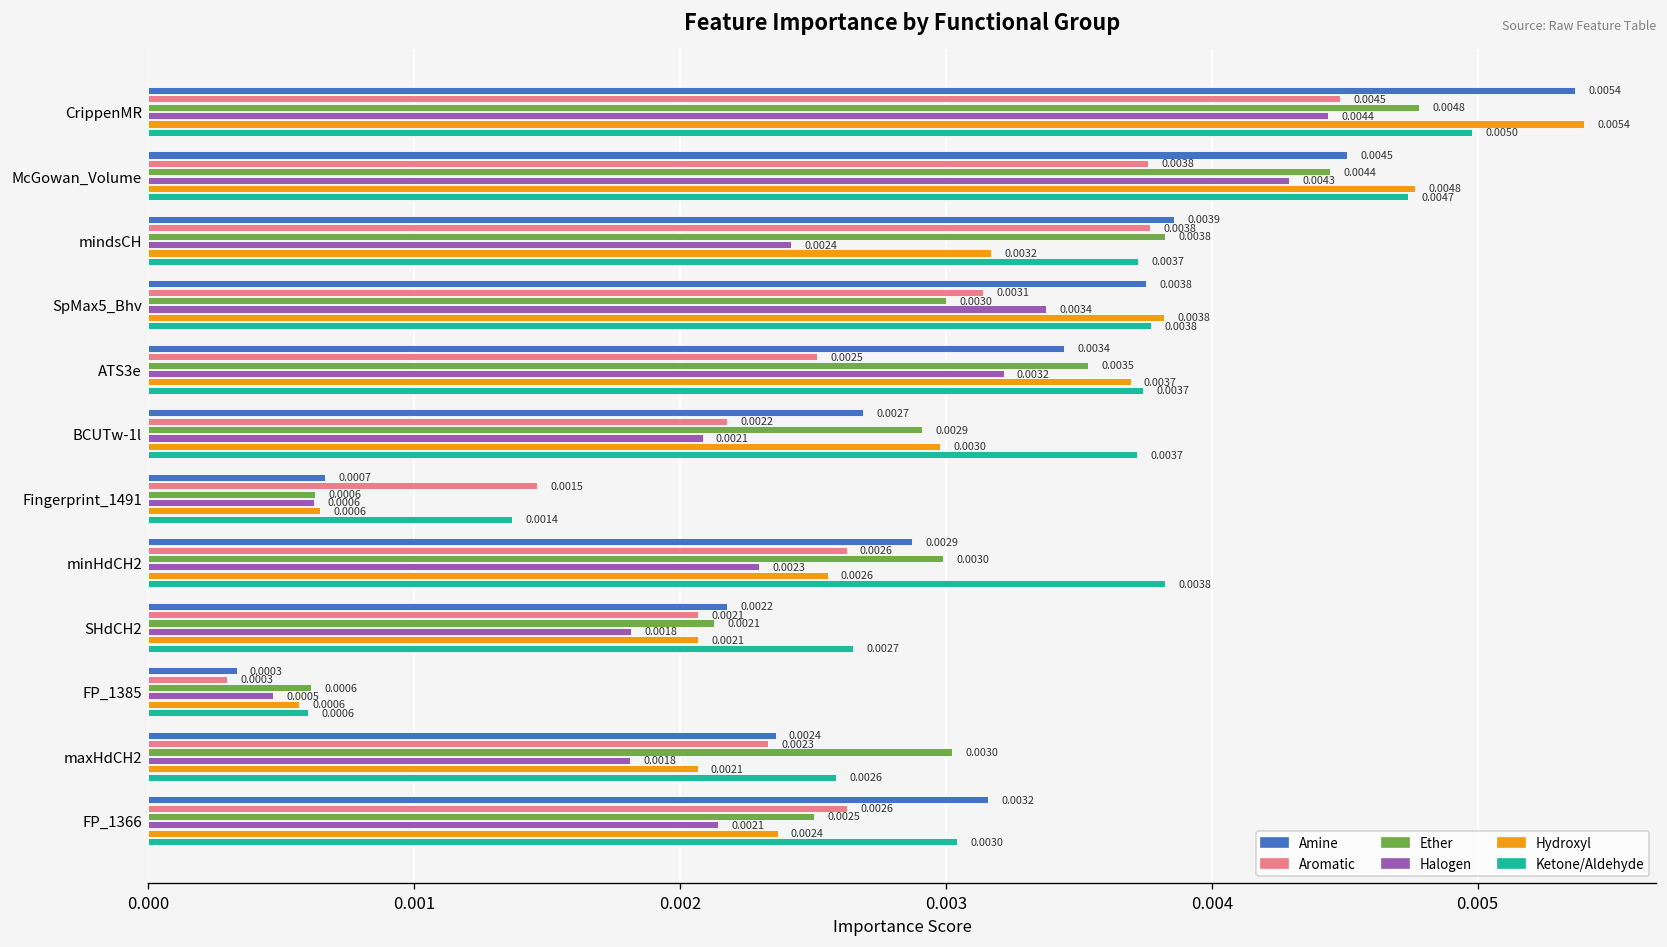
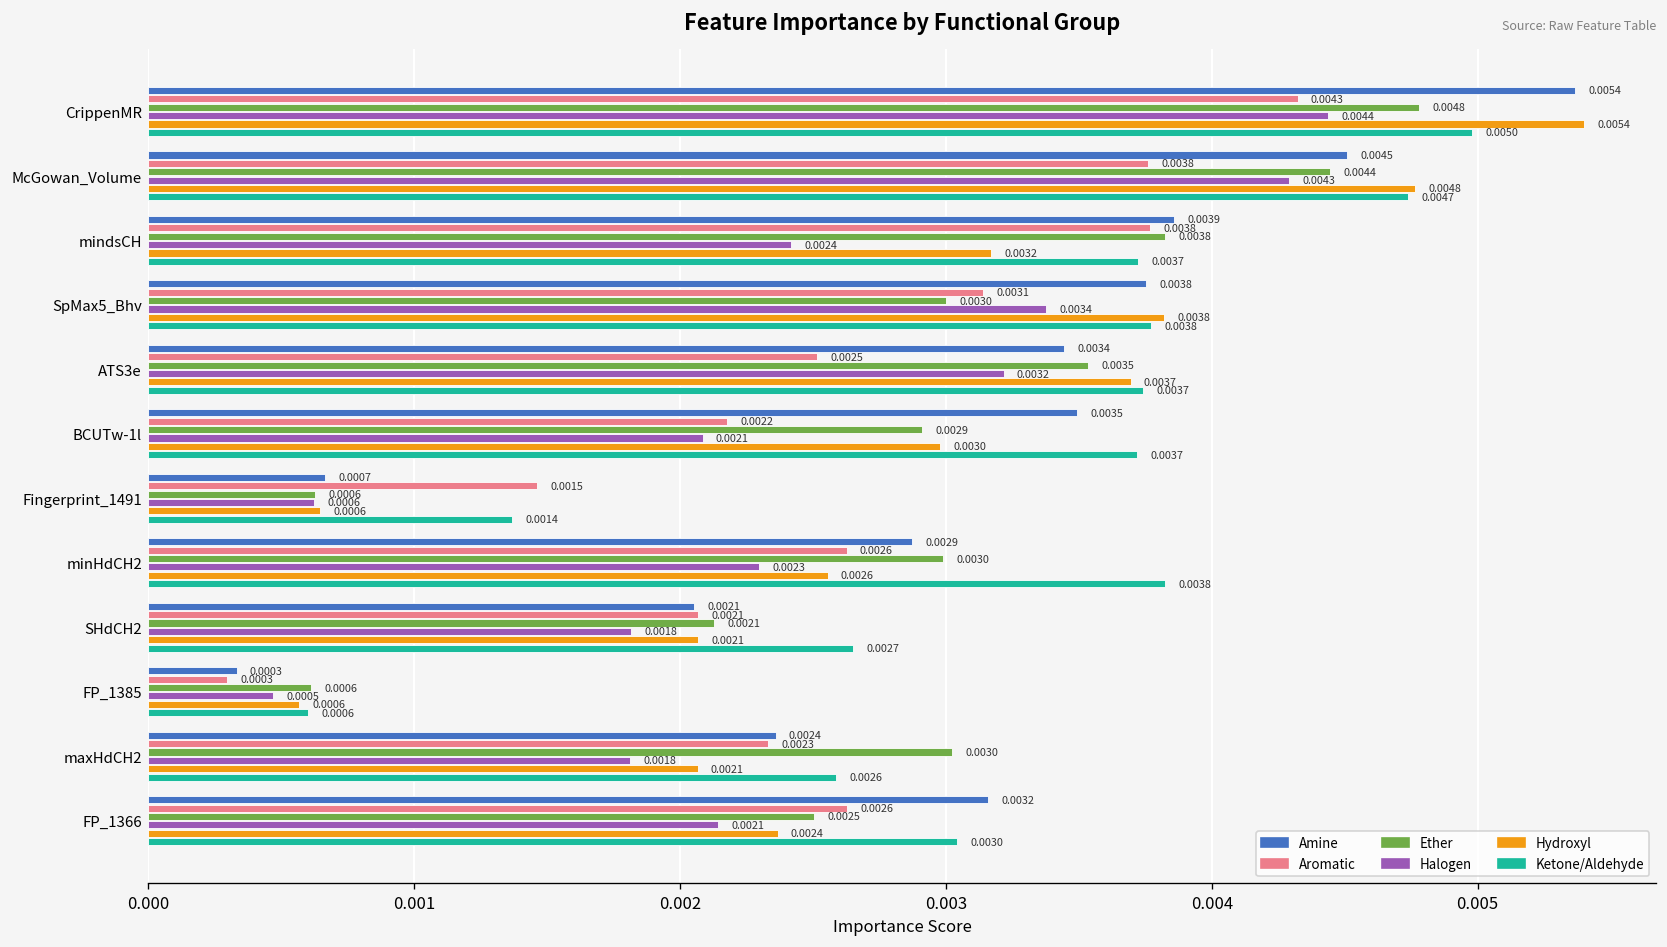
  {
    "Amine": {
      "CrippenMR": 0.0054,
      "McGowan_Volume": 0.0045,
      "mindsCH": 0.0039,
      "SpMax5_Bhv": 0.0038,
      "ATS3e": 0.0034,
-     "BCUTw-1l": 0.0027,
+     "BCUTw-1l": 0.0035,
      "Fingerprint_1491": 0.0007,
      "minHdCH2": 0.0029,
-     "SHdCH2": 0.0022,
+     "SHdCH2": 0.0021,
      "FP_1366": 0.0032
    },
    "Aromatic": {
-     "CrippenMR": 0.0045,
+     "CrippenMR": 0.0043,
      "McGowan_Volume": 0.0038,
      "SpMax5_Bhv": 0.0031,
      "ATS3e": 0.0025,
      "BCUTw-1l": 0.0022,
      "Fingerprint_1491": 0.0015,
      "minHdCH2": 0.0026,
      "FP_1366": 0.0026
    },
    "Ether": {
      "CrippenMR": 0.0048,
      "McGowan_Volume": 0.0044,
      "mindsCH": 0.0038,
      "SpMax5_Bhv": 0.0030,
      "ATS3e": 0.0035,
      "BCUTw-1l": 0.0029,
      "minHdCH2": 0.0030,
      "SHdCH2": 0.0021,
      "FP_1385": 0.0006,
      "maxHdCH2": 0.0030,
      "FP_1366": 0.0025
    },
    "Halogen": {
      "CrippenMR": 0.0044,
      "McGowan_Volume": 0.0043,
      "mindsCH": 0.0024,
      "SpMax5_Bhv": 0.0034,
      "ATS3e": 0.0032,
      "BCUTw-1l": 0.0021,
      "minHdCH2": 0.0023,
      "SHdCH2": 0.0018,
      "FP_1385": 0.0005,
      "maxHdCH2": 0.0018,
      "FP_1366": 0.0021
    },
    "Hydroxyl": {
      "CrippenMR": 0.0054,
      "mindsCH": 0.0032,
      "SpMax5_Bhv": 0.0038,
      "BCUTw-1l": 0.0030,
      "minHdCH2": 0.0026,
      "maxHdCH2": 0.0021,
      "FP_1366": 0.0024
    },
    "Ketone/Aldehyde": {
      "CrippenMR": 0.0050,
      "mindsCH": 0.0037,
      "ATS3e": 0.0037,
      "BCUTw-1l": 0.0037,
      "Fingerprint_1491": 0.0014,
      "minHdCH2": 0.0038,
      "SHdCH2": 0.0027,
      "maxHdCH2": 0.0026,
      "FP_1366": 0.0030
    }
  }
